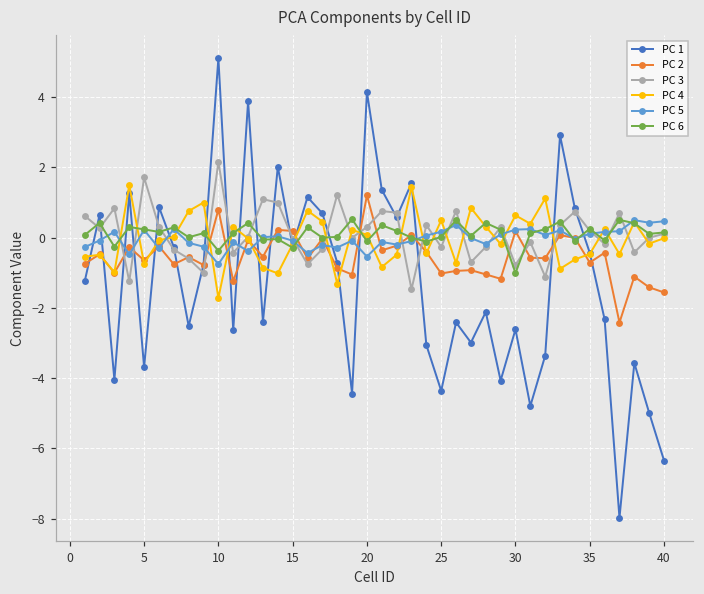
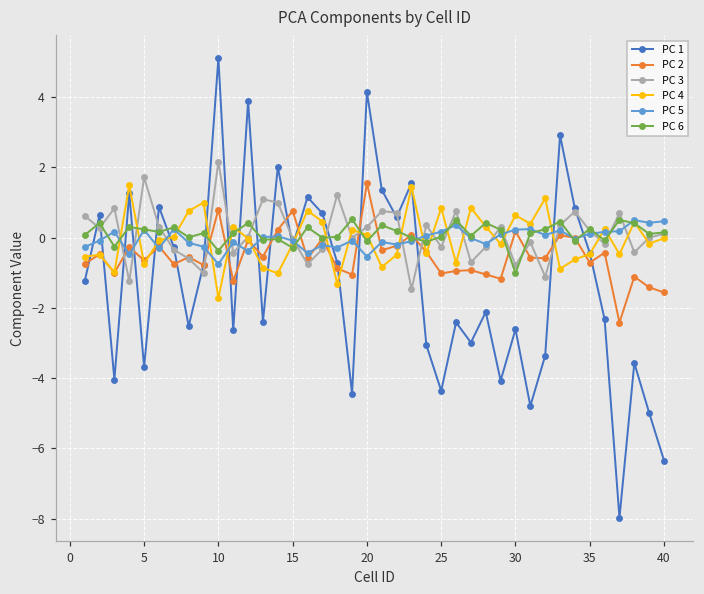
  {
    "PC 2": {
      "5": -0.6,
      "10": 0.8,
-     "15": 0.2,
-     "20": 1.2,
+     "15": 0.8,
+     "20": 1.5,
      "25": -1.0,
      "35": -0.7,
      "40": -1.6
    },
    "PC 3": {
      "5": 1.7,
      "10": 2.2,
      "20": 0.3,
      "25": -0.3,
      "30": -0.8
    },
    "PC 4": {
      "5": -0.7,
      "10": -1.7,
      "20": 0.1,
-     "25": 0.5,
+     "25": 0.8,
      "30": 0.6,
      "40": 0.0
    },
    "PC 6": {
      "10": -0.4,
      "20": -0.1,
      "25": 0.0,
      "30": -1.0
    }
  }
